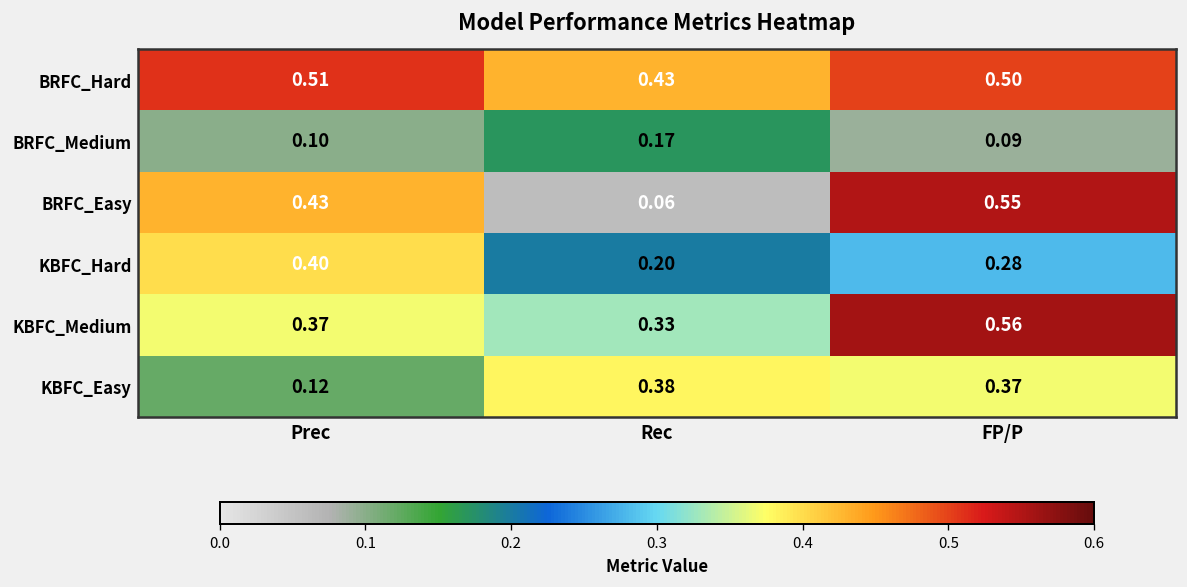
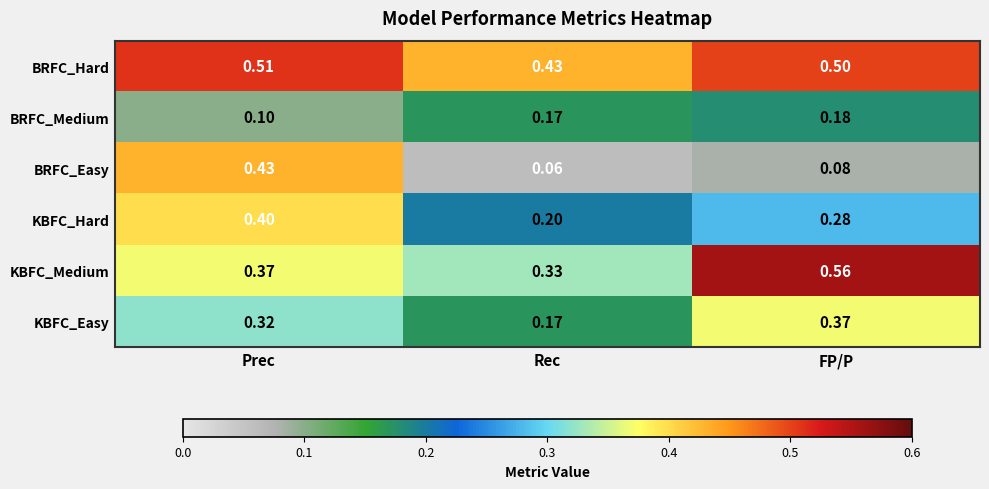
  {
    "BRFC_Hard": {
      "Prec": 0.51,
      "Rec": 0.43,
      "FP/P": 0.50
    },
    "BRFC_Medium": {
      "Prec": 0.10,
      "Rec": 0.17,
-     "FP/P": 0.09
+     "FP/P": 0.18
    },
    "BRFC_Easy": {
      "Prec": 0.43,
      "Rec": 0.06,
-     "FP/P": 0.55
+     "FP/P": 0.08
    },
    "KBFC_Hard": {
      "Prec": 0.40,
      "Rec": 0.20,
      "FP/P": 0.28
    },
    "KBFC_Medium": {
      "Prec": 0.37,
      "Rec": 0.33,
      "FP/P": 0.56
    },
    "KBFC_Easy": {
-     "Prec": 0.12,
-     "Rec": 0.38,
+     "Prec": 0.32,
+     "Rec": 0.17,
      "FP/P": 0.37
    }
  }
